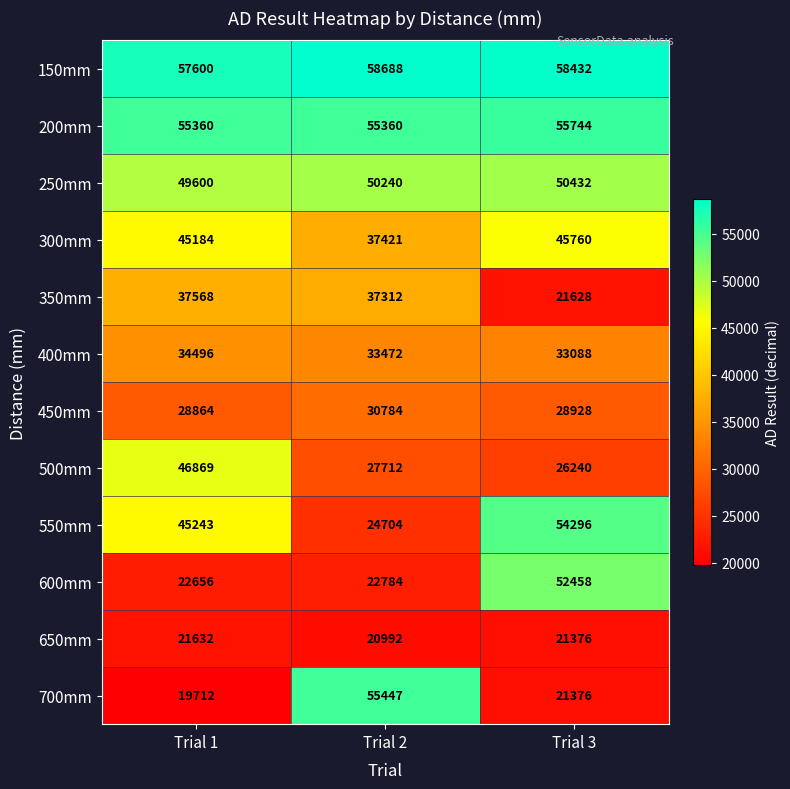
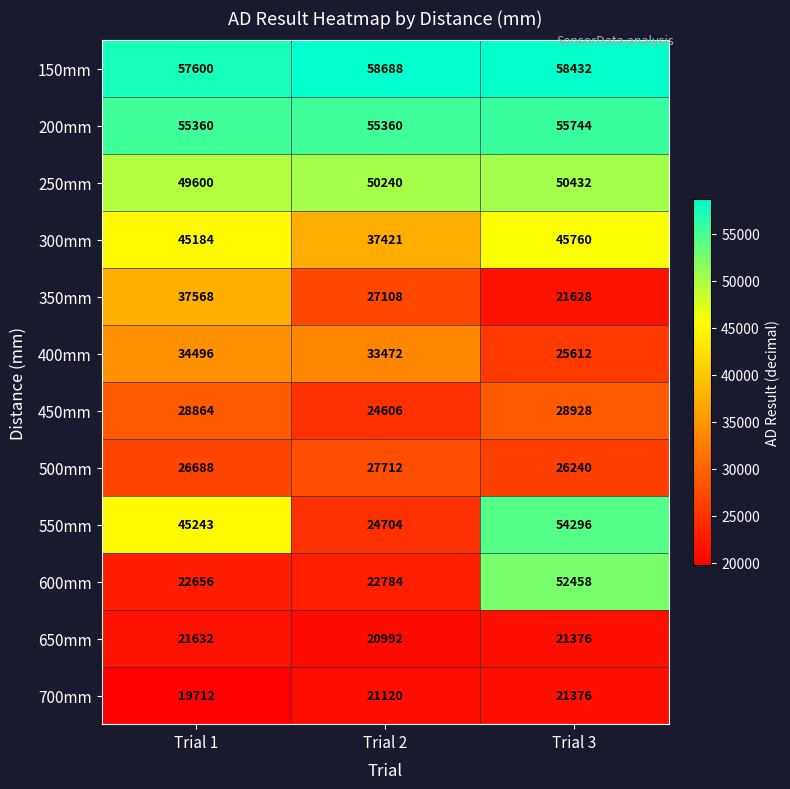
  {
    "150mm": {
      "Trial 1": 57600,
      "Trial 2": 58688,
      "Trial 3": 58432
    },
    "200mm": {
      "Trial 1": 55360,
      "Trial 2": 55360,
      "Trial 3": 55744
    },
    "250mm": {
      "Trial 1": 49600,
      "Trial 2": 50240,
      "Trial 3": 50432
    },
    "300mm": {
      "Trial 1": 45184,
      "Trial 2": 37421,
      "Trial 3": 45760
    },
    "350mm": {
      "Trial 1": 37568,
-     "Trial 2": 37312,
+     "Trial 2": 27108,
      "Trial 3": 21628
    },
    "400mm": {
      "Trial 1": 34496,
      "Trial 2": 33472,
-     "Trial 3": 33088
+     "Trial 3": 25612
    },
    "450mm": {
      "Trial 1": 28864,
-     "Trial 2": 30784,
+     "Trial 2": 24606,
      "Trial 3": 28928
    },
    "500mm": {
-     "Trial 1": 46869,
+     "Trial 1": 26688,
      "Trial 2": 27712,
      "Trial 3": 26240
    },
    "550mm": {
      "Trial 1": 45243,
      "Trial 2": 24704,
      "Trial 3": 54296
    },
    "600mm": {
      "Trial 1": 22656,
      "Trial 2": 22784,
      "Trial 3": 52458
    },
    "650mm": {
      "Trial 1": 21632,
      "Trial 2": 20992,
      "Trial 3": 21376
    },
    "700mm": {
      "Trial 1": 19712,
-     "Trial 2": 55447,
+     "Trial 2": 21120,
      "Trial 3": 21376
    }
  }
